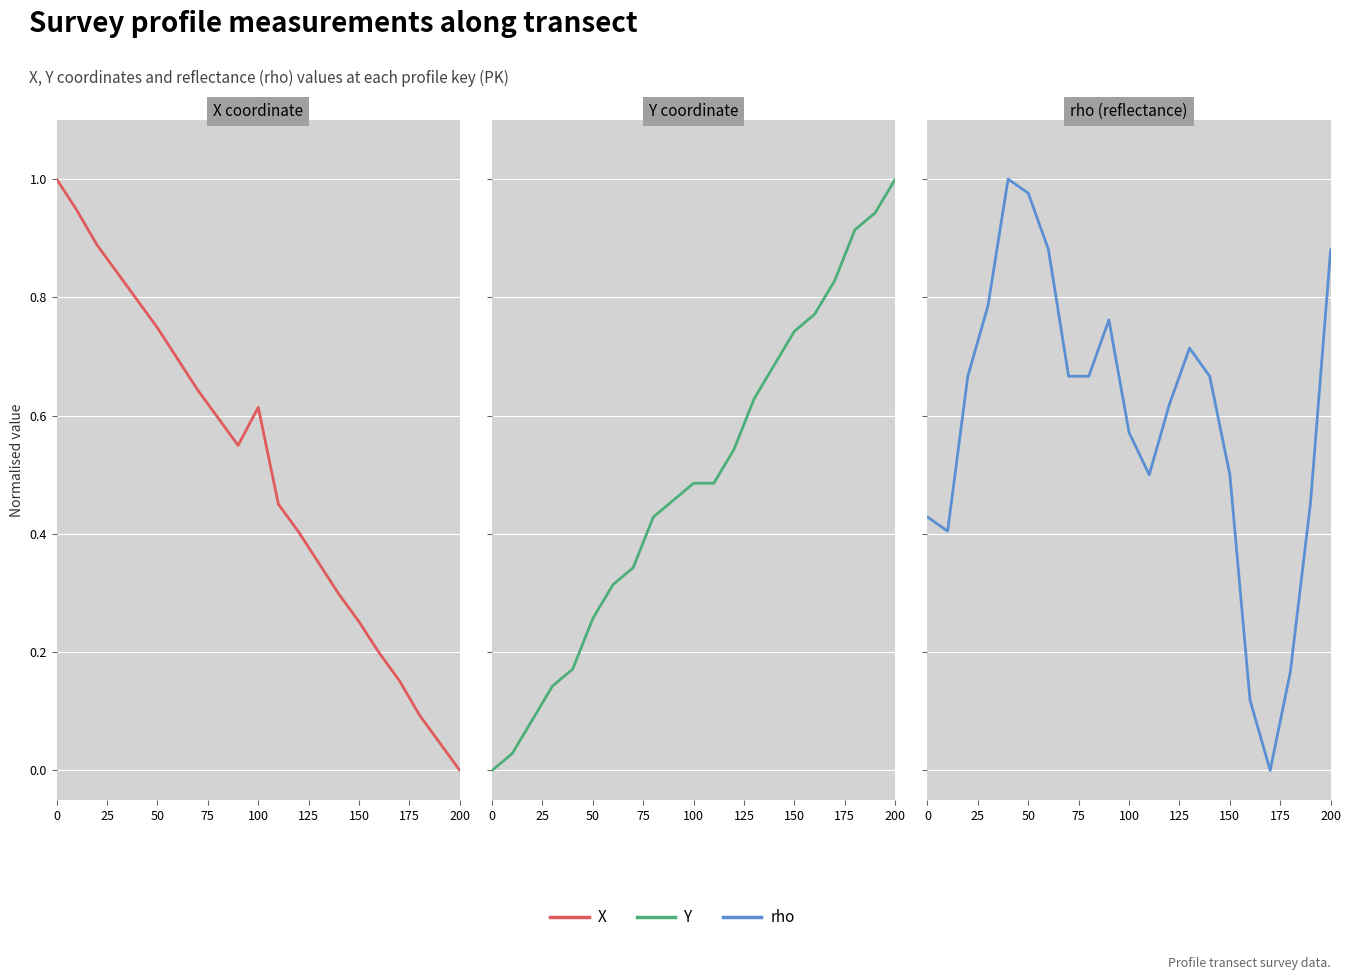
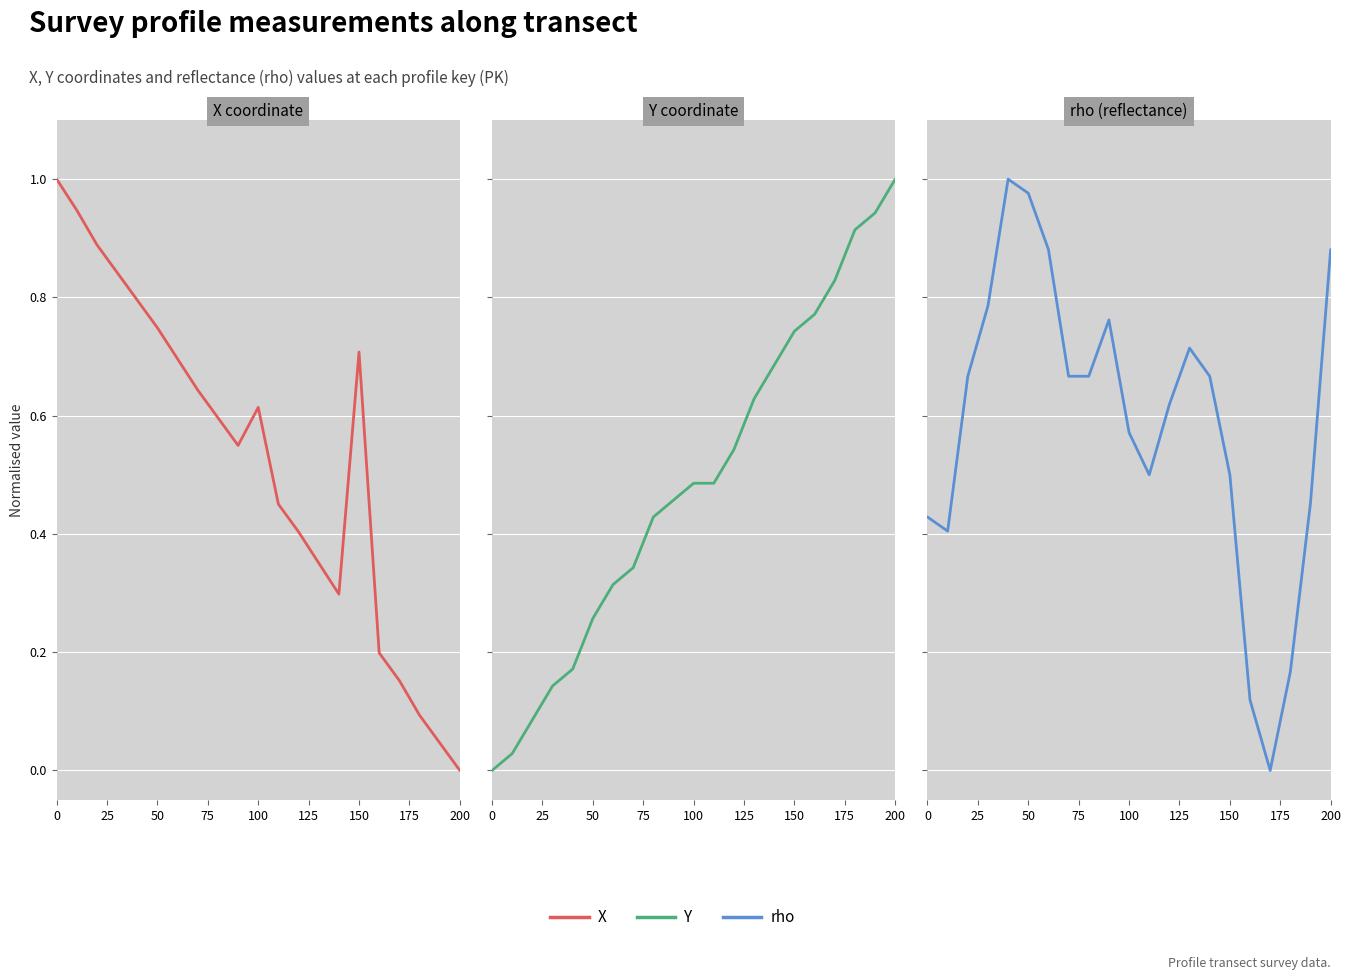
  {
    "X coordinate": {
      "0": 1.00,
      "50": 0.75,
      "100": 0.61,
-     "150": 0.25,
+     "150": 0.71,
      "200": 0.00
    }
  }
